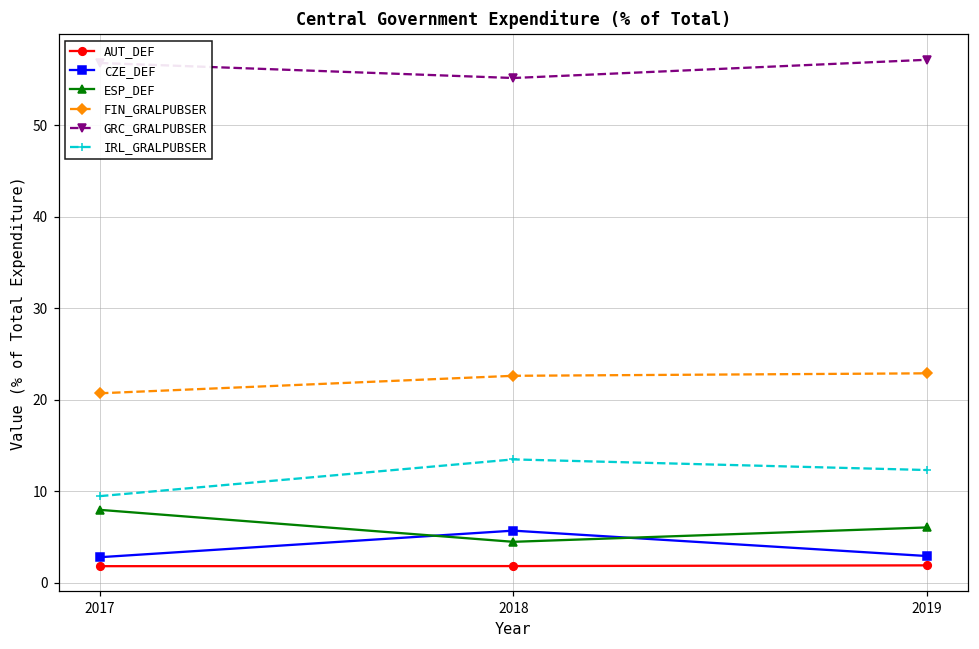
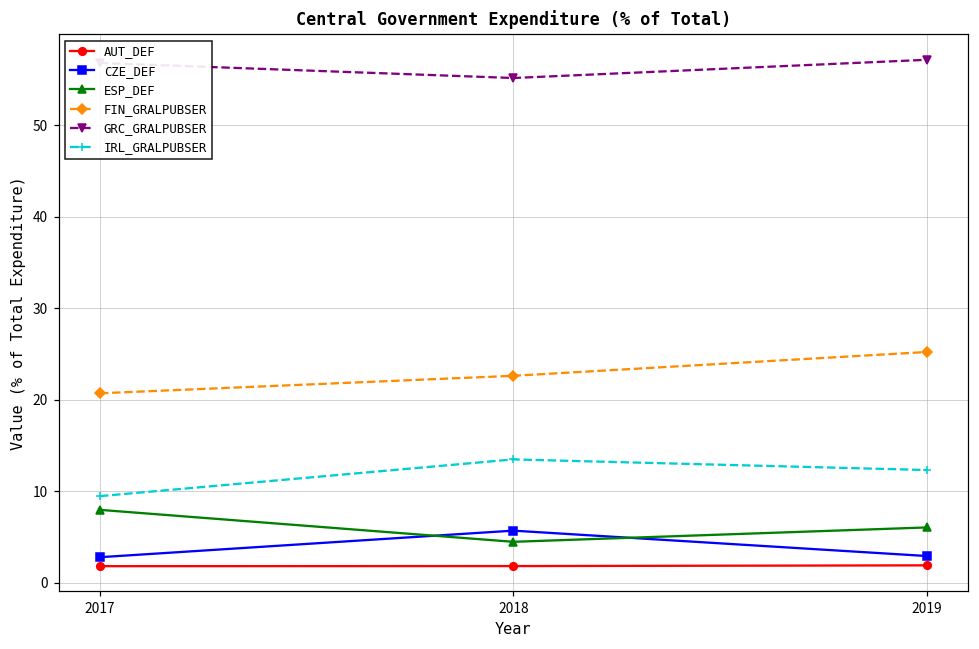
  {
    "AUT_DEF": {
      "2017": 2,
      "2018": 2,
      "2019": 2
    },
    "CZE_DEF": {
      "2017": 3,
      "2018": 6,
      "2019": 3
    },
    "ESP_DEF": {
      "2017": 8,
      "2018": 4,
      "2019": 6
    },
    "FIN_GRALPUBSER": {
      "2017": 21,
      "2018": 23,
-     "2019": 23
+     "2019": 25
    },
    "GRC_GRALPUBSER": {
      "2018": 55,
      "2019": 57
    },
    "IRL_GRALPUBSER": {
      "2017": 9,
      "2018": 13,
      "2019": 12
    }
  }
